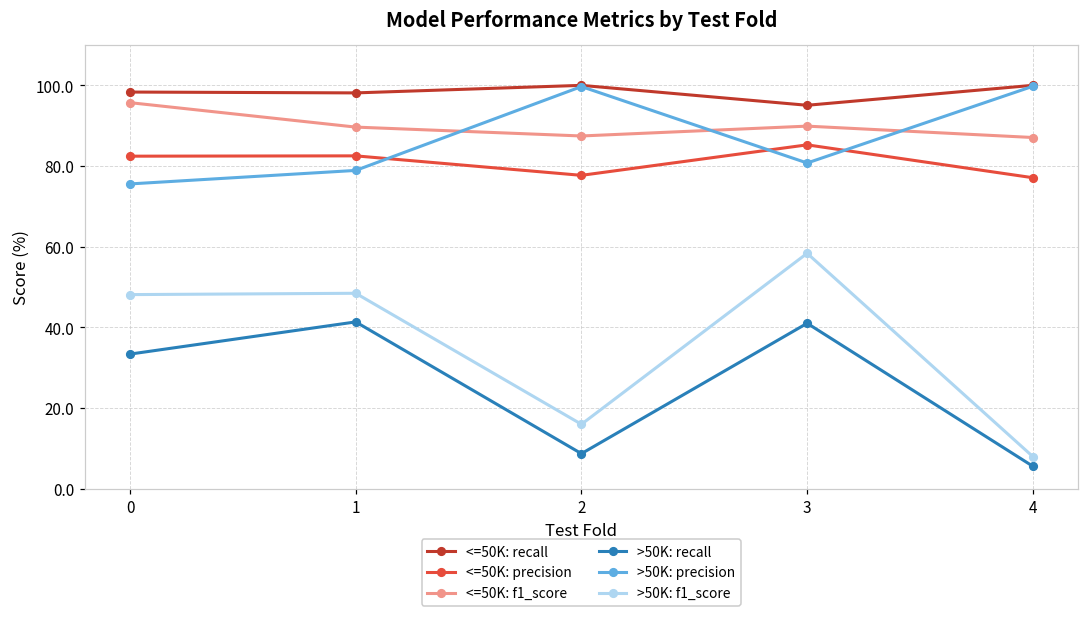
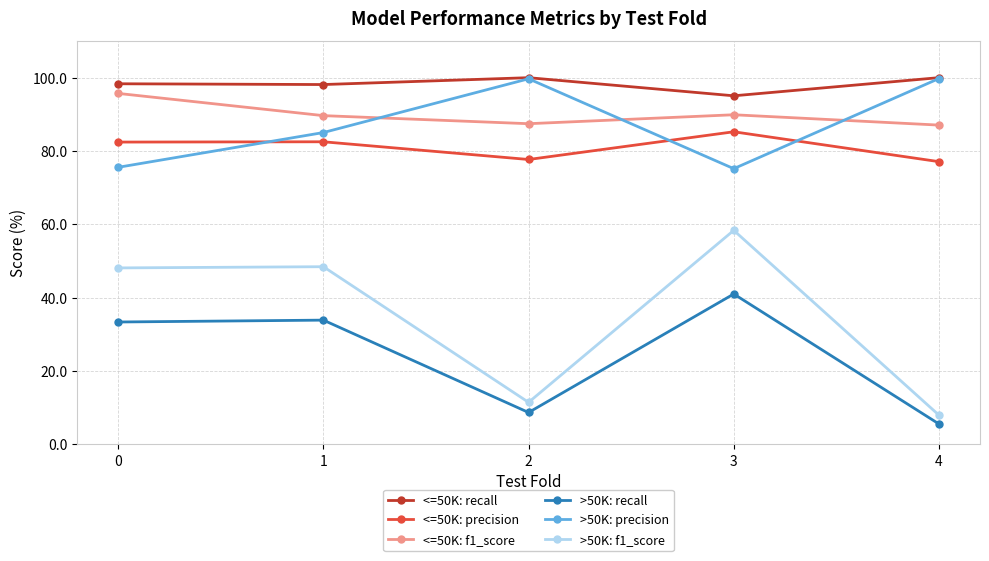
  {
    "<=50K: f1_score": {
      "0": 96,
      "1": 90,
      "2": 87,
      "3": 90,
      "4": 87
    },
    ">50K: recall": {
      "0": 33,
-     "1": 41,
+     "1": 34,
      "2": 9,
      "3": 41,
      "4": 6
    },
    ">50K: precision": {
      "0": 76,
-     "1": 79,
-     "3": 81
+     "1": 85,
+     "3": 75
    },
    ">50K: f1_score": {
      "0": 48,
      "1": 48,
-     "2": 16,
+     "2": 11,
      "3": 58,
      "4": 8
    }
  }
